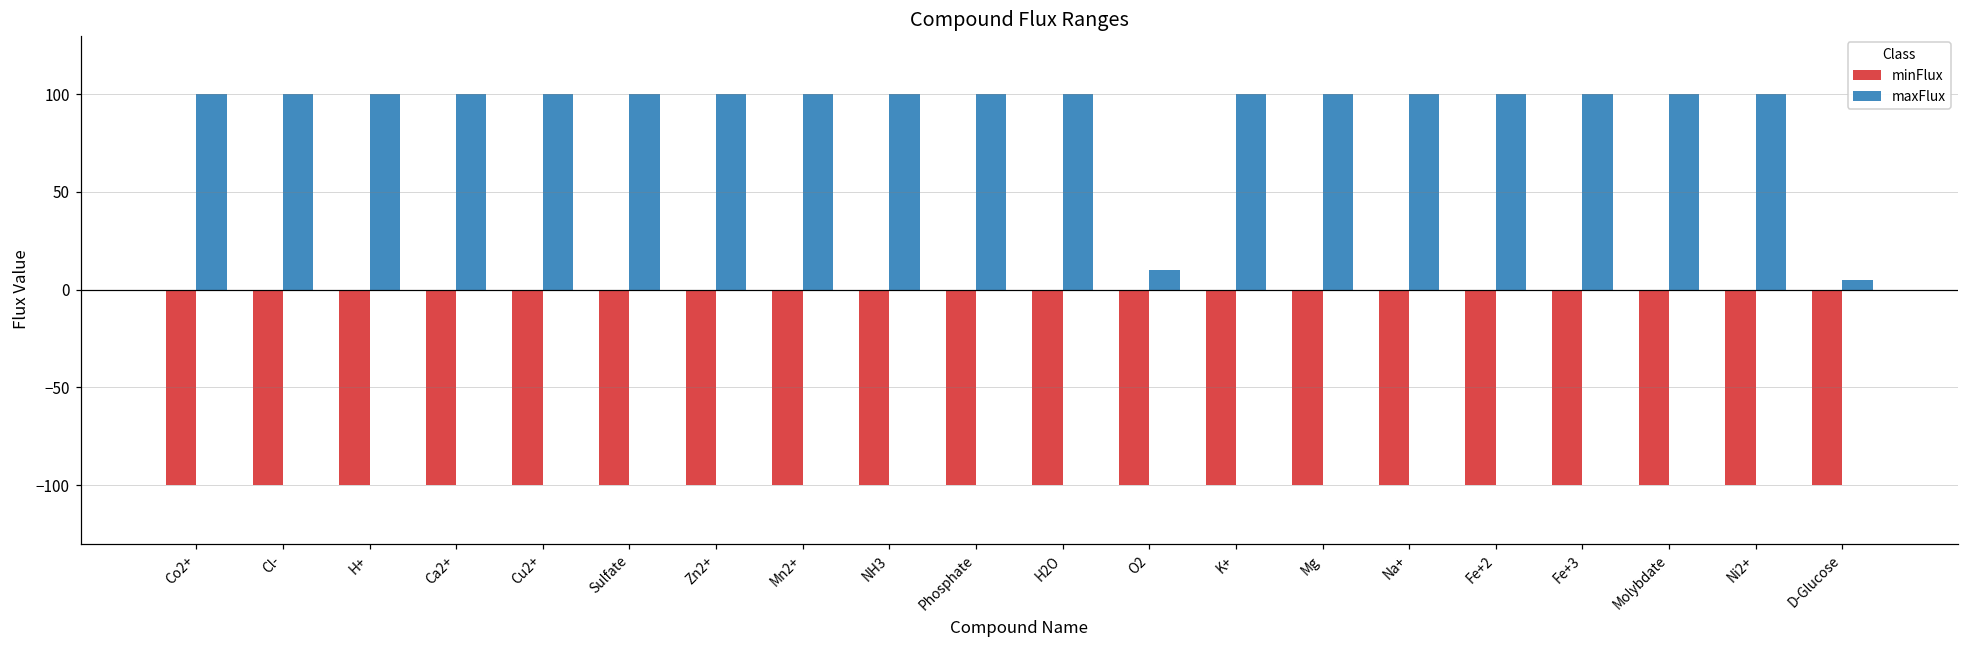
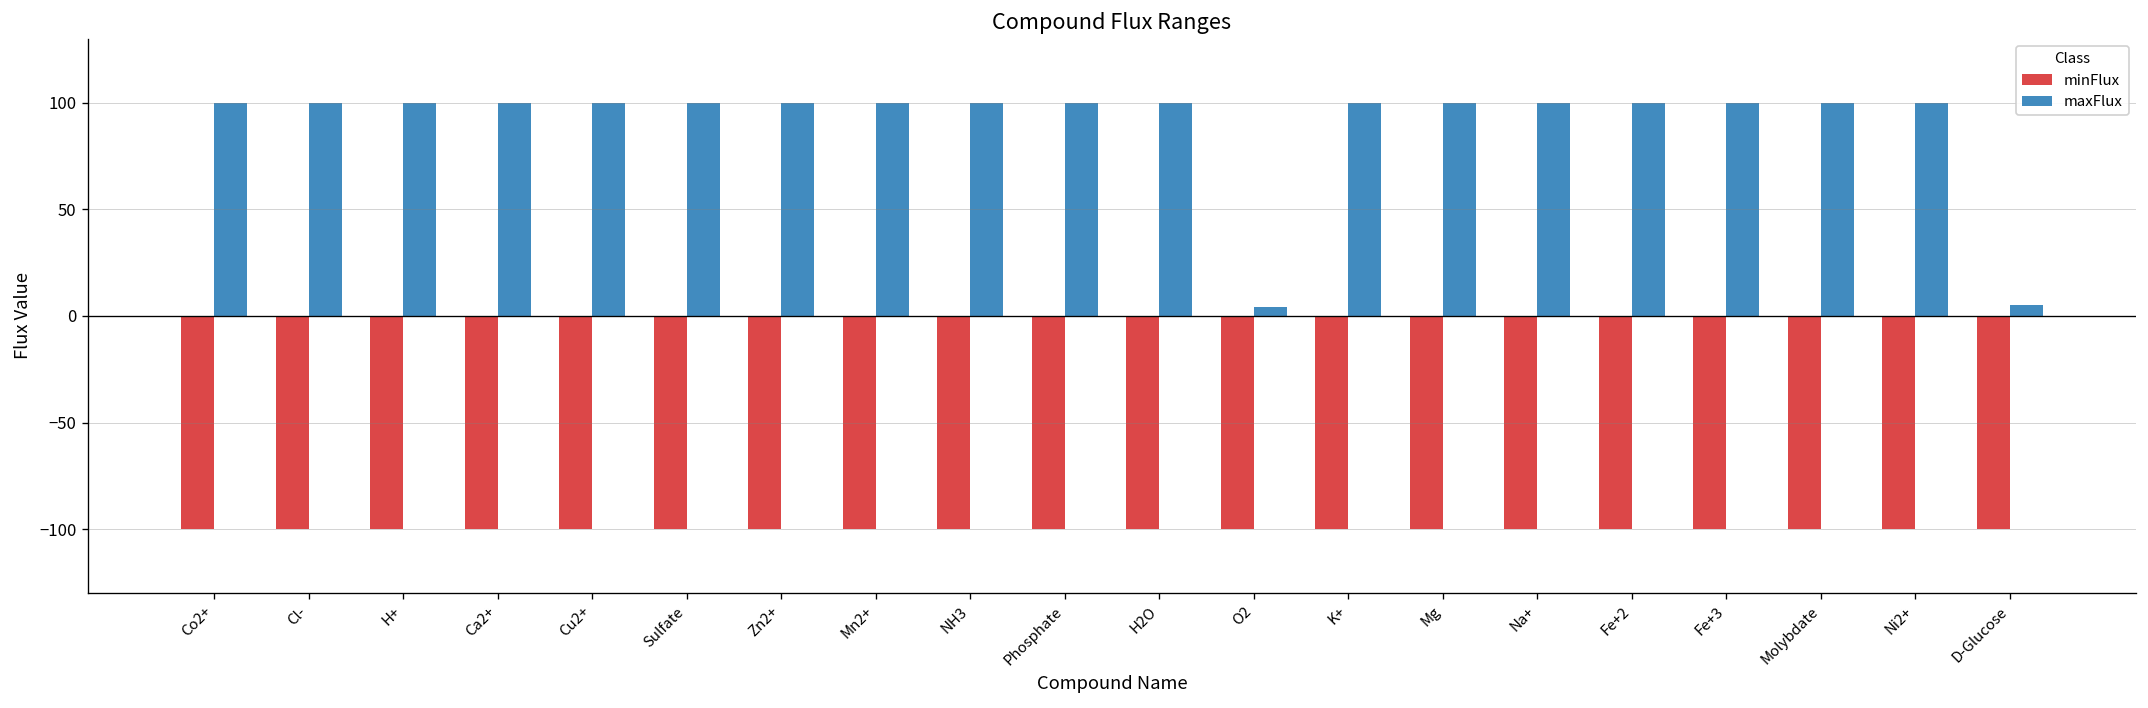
  {
    "minFlux": {
      "Co2+": -100,
      "Cl-": -100,
      "H+": -100,
      "Ca2+": -100,
      "Cu2+": -100,
      "Sulfate": -100,
      "Zn2+": -100,
      "Mn2+": -100,
      "NH3": -100,
      "Phosphate": -100,
      "H2O": -100,
      "O2": -100,
      "K+": -100,
      "Mg": -100,
      "Na+": -100,
      "Fe+2": -100,
      "Fe+3": -100,
      "Molybdate": -100,
      "Ni2+": -100,
      "D-Glucose": -100
    },
    "maxFlux": {
      "Co2+": 100,
      "Cl-": 100,
      "H+": 100,
      "Ca2+": 100,
      "Cu2+": 100,
      "Sulfate": 100,
      "Zn2+": 100,
      "Mn2+": 100,
      "NH3": 100,
      "Phosphate": 100,
      "H2O": 100,
-     "O2": 10,
+     "O2": 4,
      "K+": 100,
      "Mg": 100,
      "Na+": 100,
      "Fe+2": 100,
      "Fe+3": 100,
      "Molybdate": 100,
      "Ni2+": 100,
      "D-Glucose": 5
    }
  }
